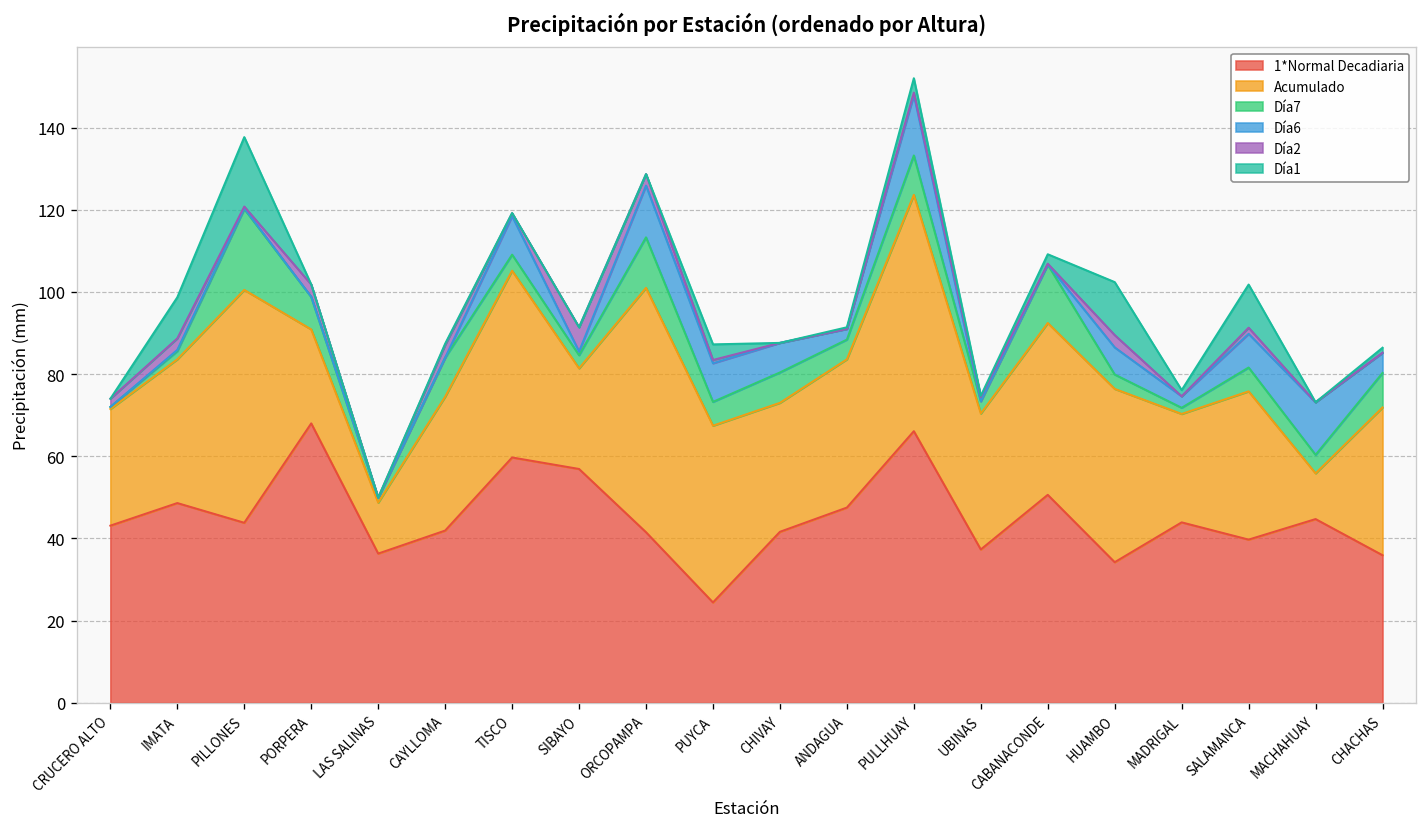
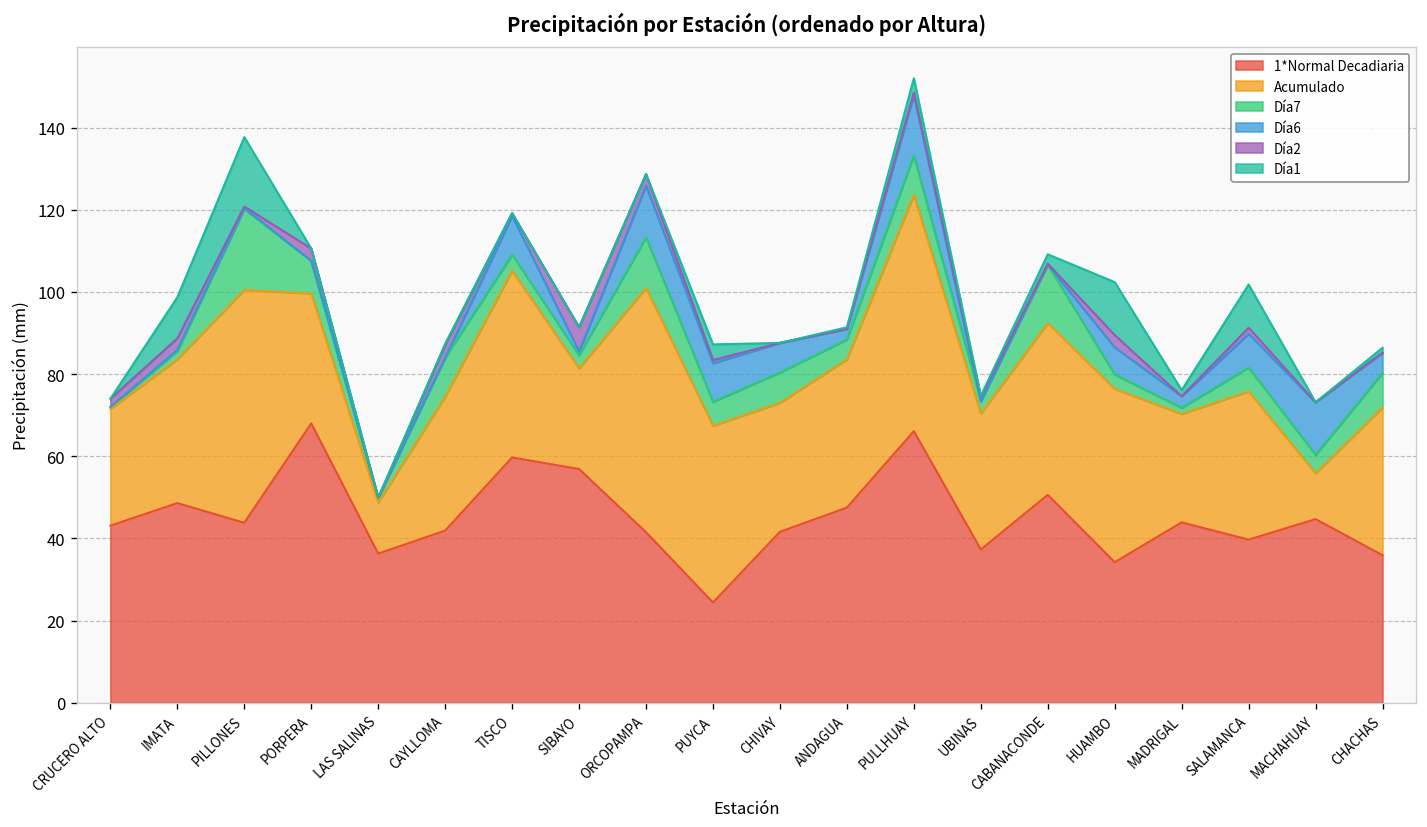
  {
    "1*Normal Decadiaria": {
      "CRUCERO ALTO": 43,
      "IMATA": 49,
      "PILLONES": 44,
      "PORPERA": 68,
      "LAS SALINAS": 36,
      "CAYLLOMA": 42,
      "TISCO": 60,
      "SIBAYO": 57,
      "ORCOPAMPA": 42,
      "PUYCA": 24,
      "CHIVAY": 42,
      "ANDAGUA": 48,
      "PULLHUAY": 66,
      "UBINAS": 37,
      "CABANACONDE": 51,
      "HUAMBO": 34,
      "MADRIGAL": 44,
      "SALAMANCA": 40,
      "MACHAHUAY": 45,
      "CHACHAS": 36
    },
    "Acumulado": {
      "IMATA": 35,
      "PILLONES": 57,
-     "PORPERA": 23,
+     "PORPERA": 32,
      "LAS SALINAS": 12,
      "CAYLLOMA": 33,
      "TISCO": 45,
      "SIBAYO": 25,
      "ORCOPAMPA": 60,
      "PUYCA": 43,
      "CHIVAY": 31,
      "ANDAGUA": 36,
      "PULLHUAY": 58,
      "UBINAS": 33,
      "CABANACONDE": 42,
      "HUAMBO": 42,
      "MADRIGAL": 26,
      "SALAMANCA": 36,
      "MACHAHUAY": 11,
      "CHACHAS": 36
    },
    "Día6": {
      "SIBAYO": 1,
      "ORCOPAMPA": 13,
      "PUYCA": 9,
      "HUAMBO": 7,
      "SALAMANCA": 8
    },
    "Día2": {
      "IMATA": 3,
      "PUYCA": 1,
      "HUAMBO": 3,
      "SALAMANCA": 2
    }
  }
